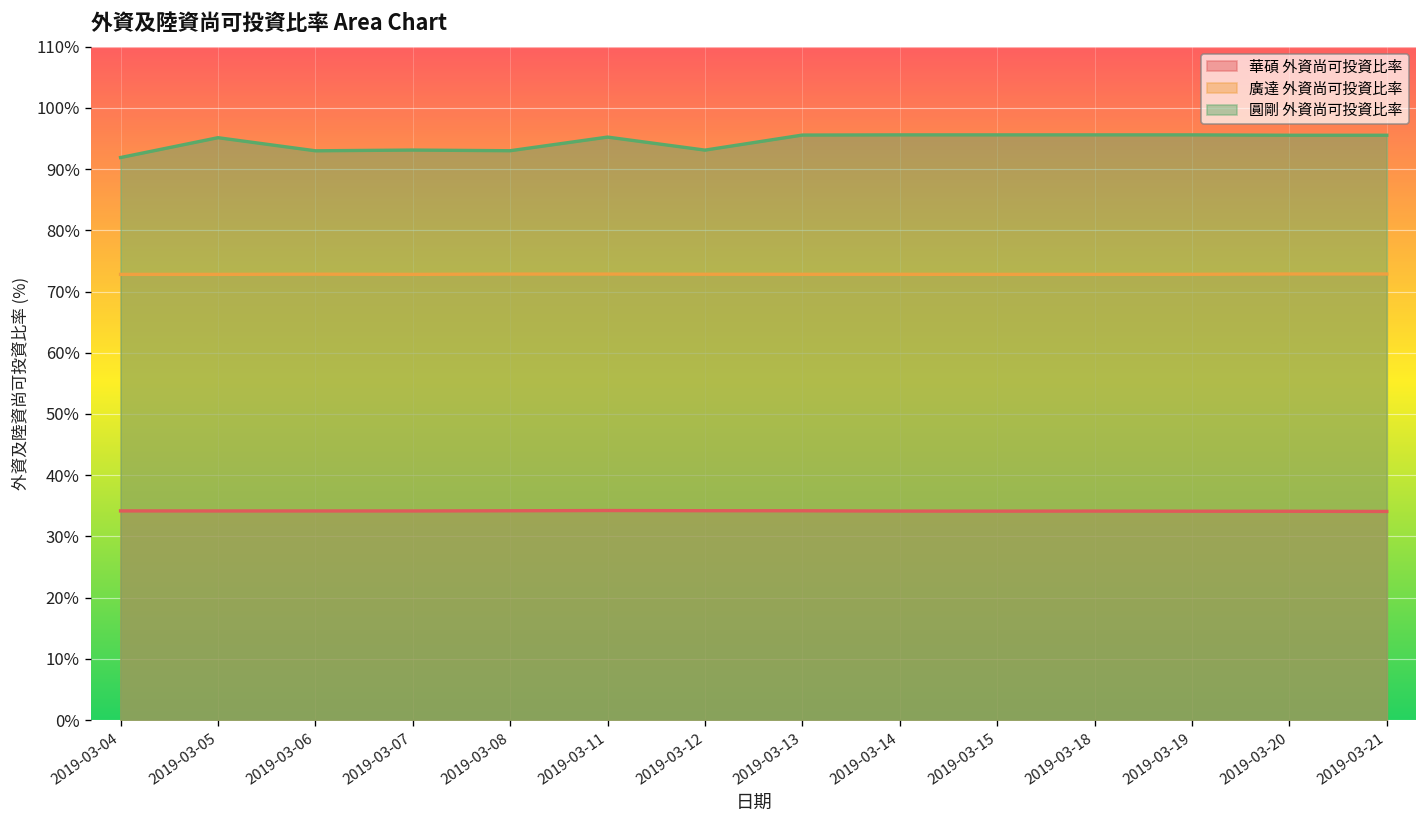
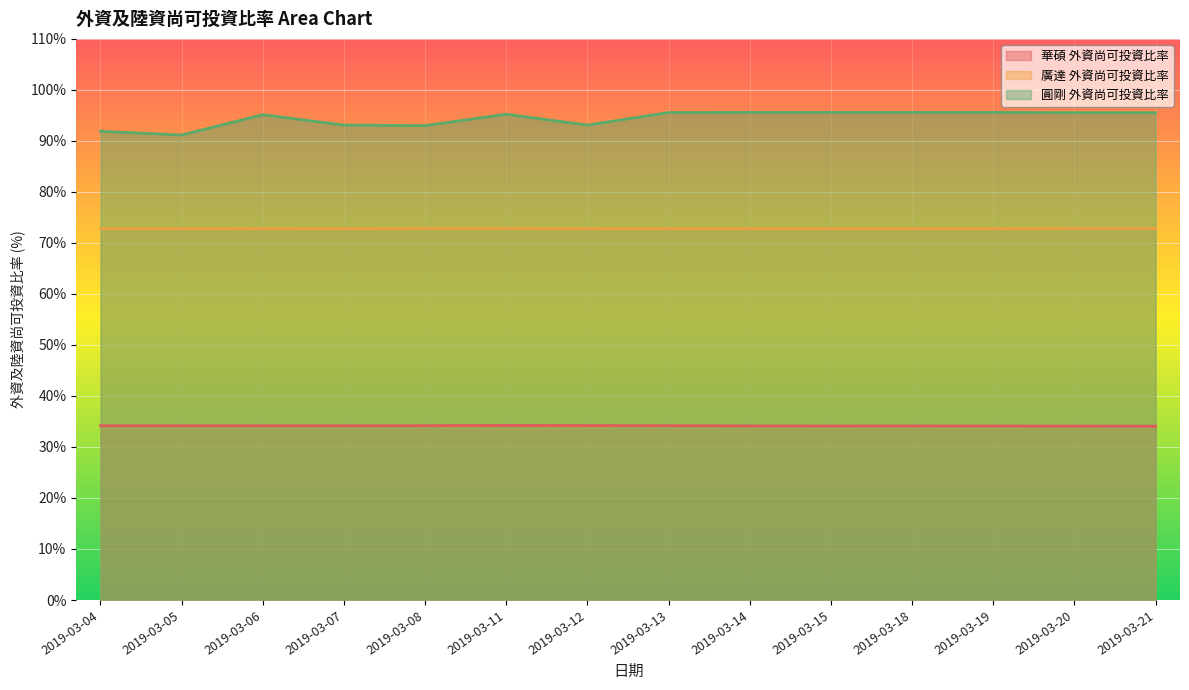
  {
    "圓剛 外資尚可投資比率": {
      "2019-03-04": "92%",
-     "2019-03-05": "95%",
-     "2019-03-06": "93%",
+     "2019-03-05": "91%",
+     "2019-03-06": "95%",
      "2019-03-07": "93%",
      "2019-03-08": "93%",
      "2019-03-11": "95%",
      "2019-03-12": "93%",
      "2019-03-13": "96%",
      "2019-03-14": "96%",
      "2019-03-15": "96%",
      "2019-03-18": "96%",
      "2019-03-19": "96%",
      "2019-03-20": "96%",
      "2019-03-21": "96%"
    }
  }
